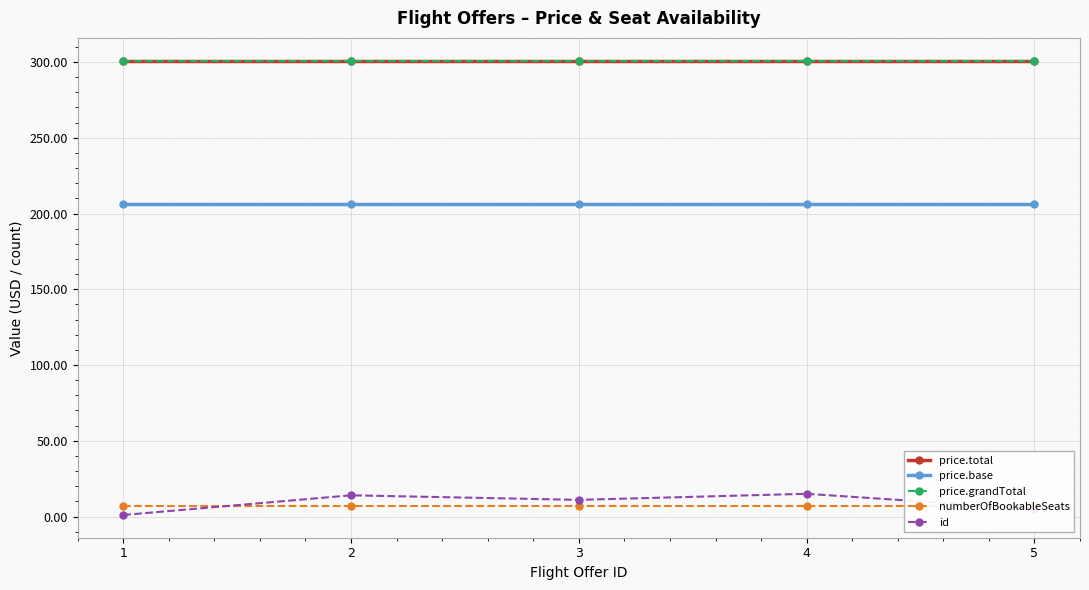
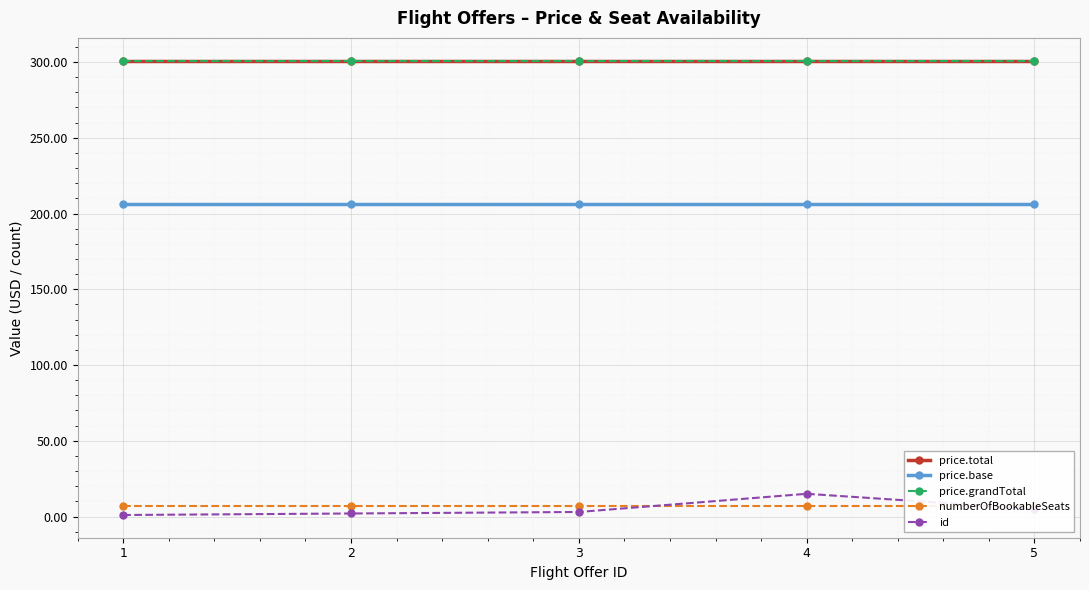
  {
    "price.grandTotal": {
      "1": 301,
      "2": 301,
      "3": 301,
      "4": 301,
      "5": 301
    },
    "price.base": {
      "1": 206,
      "2": 206,
      "3": 206,
      "4": 206,
      "5": 206
    },
    "numberOfBookableSeats": {
      "1": 7,
      "2": 7,
      "3": 7,
      "4": 7
    },
    "id": {
      "1": 1,
-     "2": 14,
-     "3": 11,
+     "2": 2,
+     "3": 3,
      "4": 15
    }
  }
